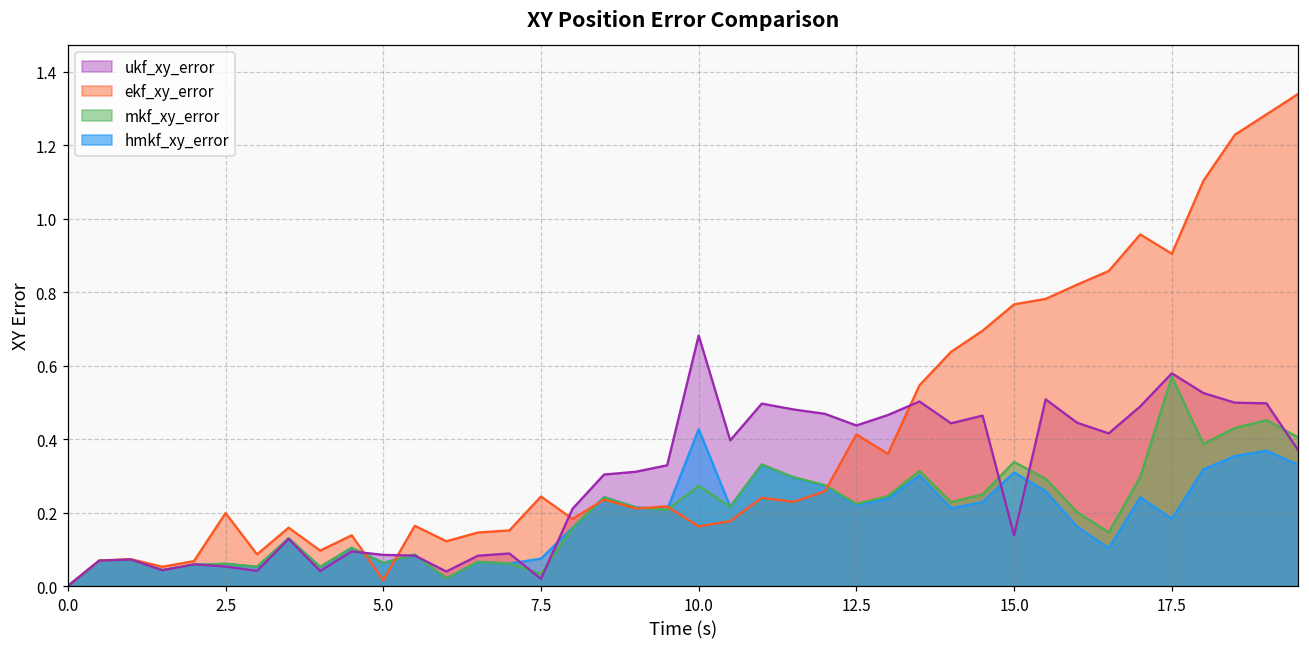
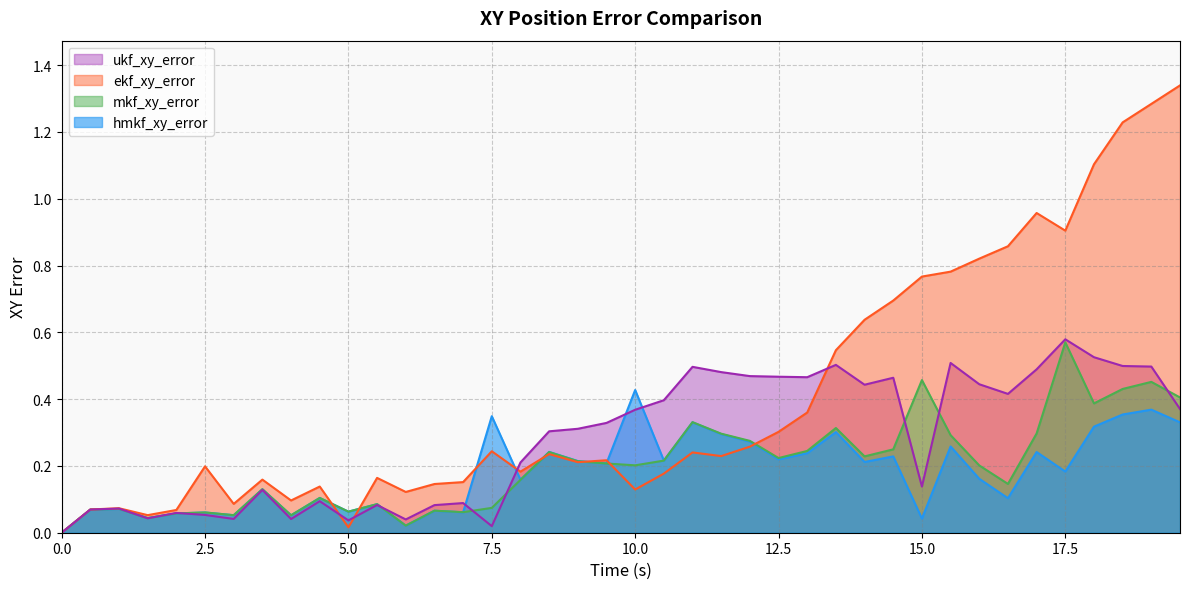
  {
    "ukf_xy_error": {
-     "5.0": 0.09,
+     "5.0": 0.04,
      "7.5": 0.02,
-     "10.0": 0.68,
-     "12.5": 0.44,
+     "10.0": 0.37,
+     "12.5": 0.47,
      "15.0": 0.14,
      "17.5": 0.58
    },
    "ekf_xy_error": {
      "2.5": 0.20,
      "5.0": 0.02,
      "7.5": 0.24,
-     "10.0": 0.16,
-     "12.5": 0.41,
+     "10.0": 0.13,
+     "12.5": 0.30,
      "15.0": 0.77,
      "17.5": 0.90
    },
    "mkf_xy_error": {
-     "7.5": 0.03,
-     "10.0": 0.27,
-     "15.0": 0.34,
+     "7.5": 0.07,
+     "10.0": 0.20,
+     "15.0": 0.46,
      "17.5": 0.57
    },
    "hmkf_xy_error": {
-     "7.5": 0.07,
+     "7.5": 0.35,
      "10.0": 0.43,
-     "15.0": 0.31,
+     "15.0": 0.04,
      "17.5": 0.18
    }
  }
